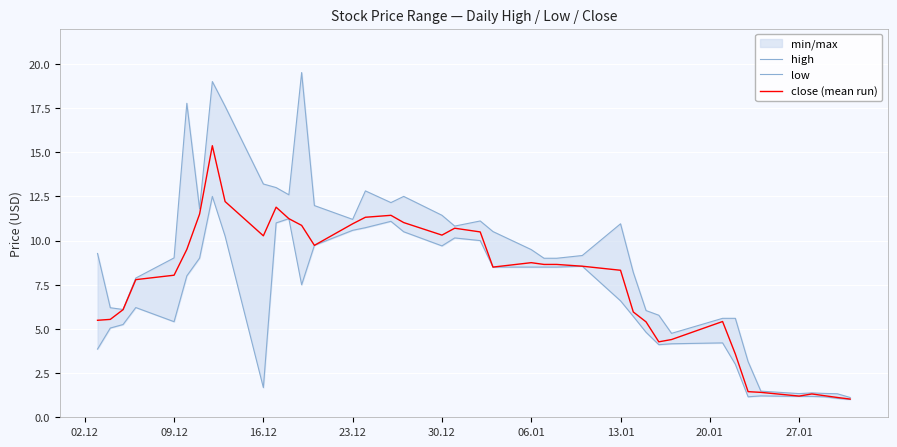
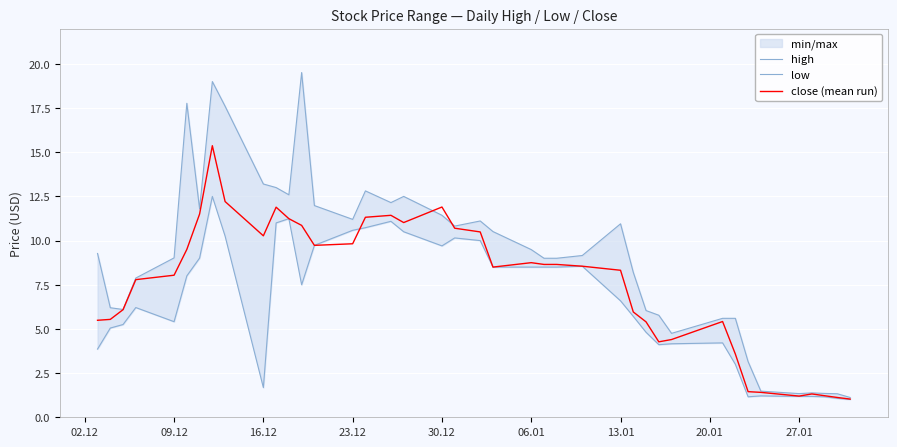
  {
    "min/max": {
      "09.12": 9.0,
      "16.12": 13.2,
      "23.12": 11.2,
      "30.12": 11.4,
      "06.01": 9.5,
      "13.01": 11.0
    },
    "low": {
      "09.12": 5.4,
      "16.12": 1.7,
      "23.12": 10.6,
      "30.12": 9.7,
      "06.01": 8.5,
      "13.01": 6.6
    },
    "close (mean run)": {
      "09.12": 8.0,
      "16.12": 10.3,
-     "23.12": 11.0,
-     "30.12": 10.3,
+     "23.12": 9.8,
+     "30.12": 11.9,
      "06.01": 8.8,
      "13.01": 8.3
    }
  }
